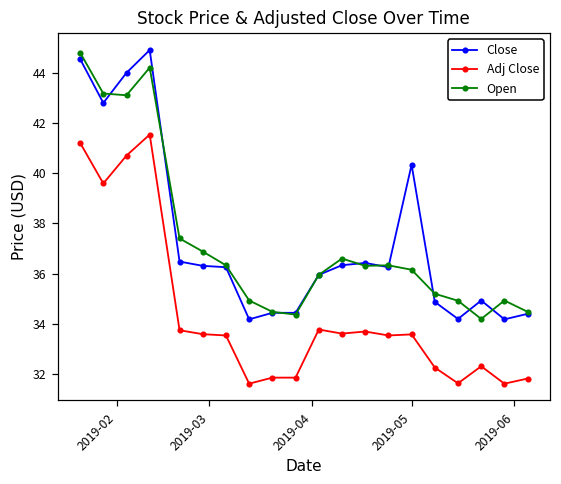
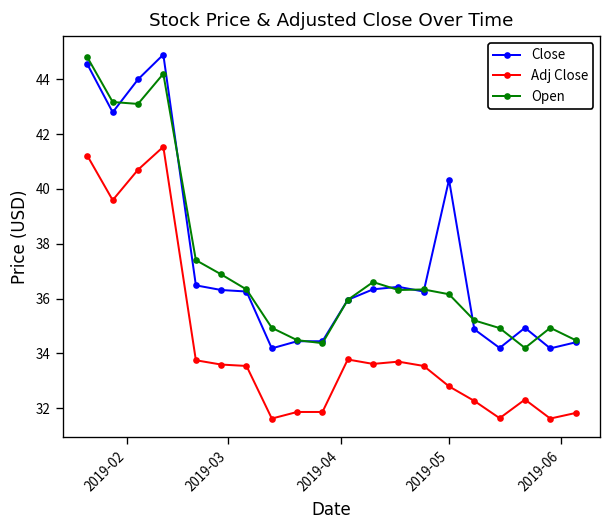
  {
    "Close": {
      "2019-05": 40.3
    },
    "Adj Close": {
-     "2019-05": 33.6
+     "2019-05": 32.8
    },
    "Open": {
      "2019-05": 36.2
    }
  }
